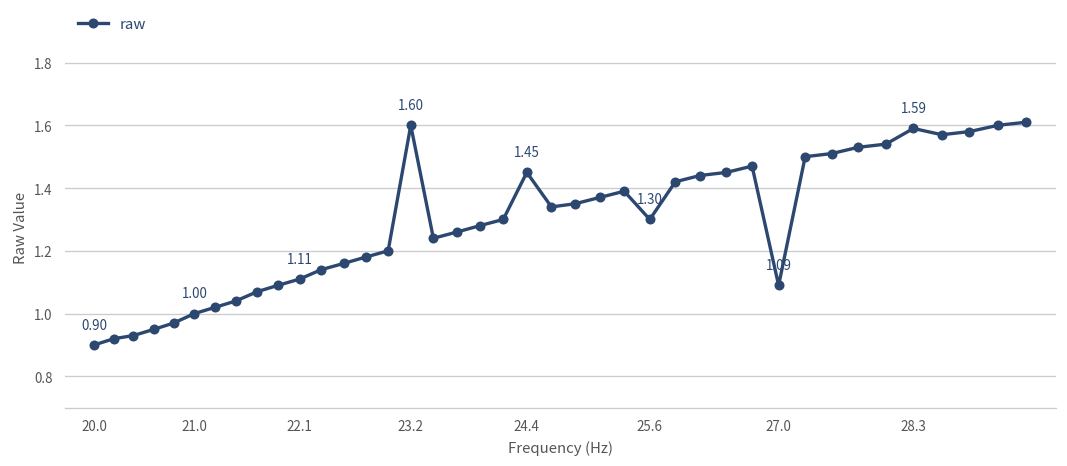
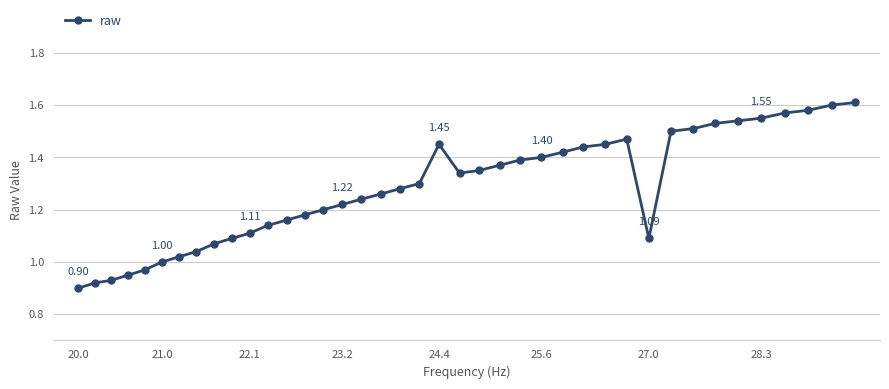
  {
    "20.0": 0.90,
    "21.0": 1.00,
    "22.1": 1.11,
-   "23.2": 1.60,
+   "23.2": 1.22,
    "24.4": 1.45,
-   "25.6": 1.30,
+   "25.6": 1.40,
    "27.0": 1.09,
-   "28.3": 1.59
+   "28.3": 1.55
  }
